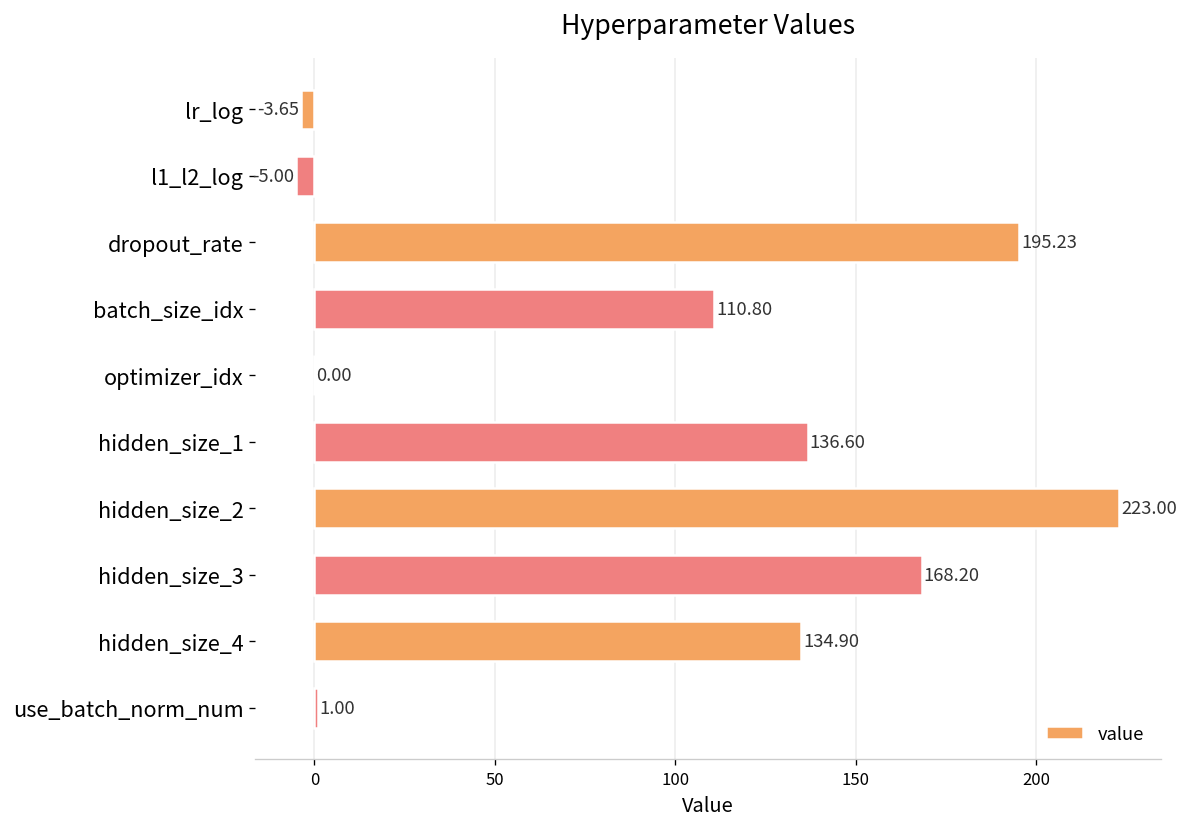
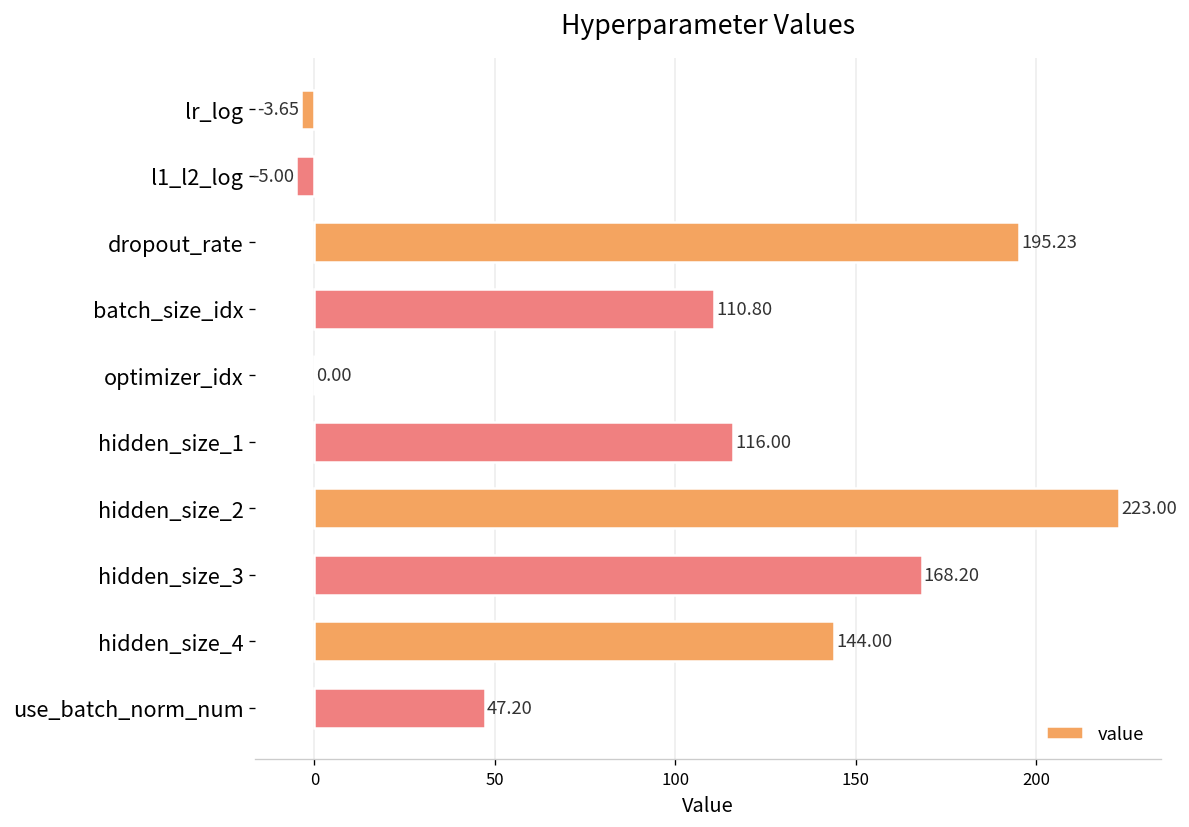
  {
    "lr_log": -3.65,
    "l1_l2_log": -5.00,
    "dropout_rate": 195.23,
    "batch_size_idx": 110.80,
    "optimizer_idx": 0.00,
-   "hidden_size_1": 136.60,
+   "hidden_size_1": 116.00,
    "hidden_size_2": 223.00,
    "hidden_size_3": 168.20,
-   "hidden_size_4": 134.90,
-   "use_batch_norm_num": 1.00
+   "hidden_size_4": 144.00,
+   "use_batch_norm_num": 47.20
  }
